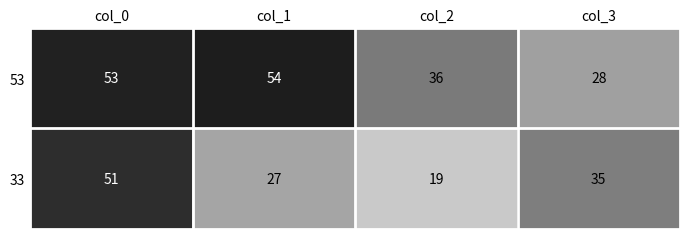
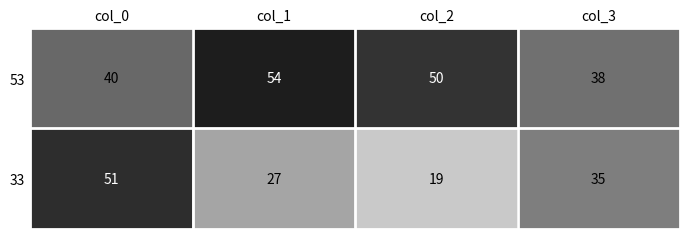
  {
    "53": {
-     "col_0": 53,
+     "col_0": 40,
      "col_1": 54,
-     "col_2": 36,
-     "col_3": 28
+     "col_2": 50,
+     "col_3": 38
    },
    "33": {
      "col_0": 51,
      "col_1": 27,
      "col_2": 19,
      "col_3": 35
    }
  }
